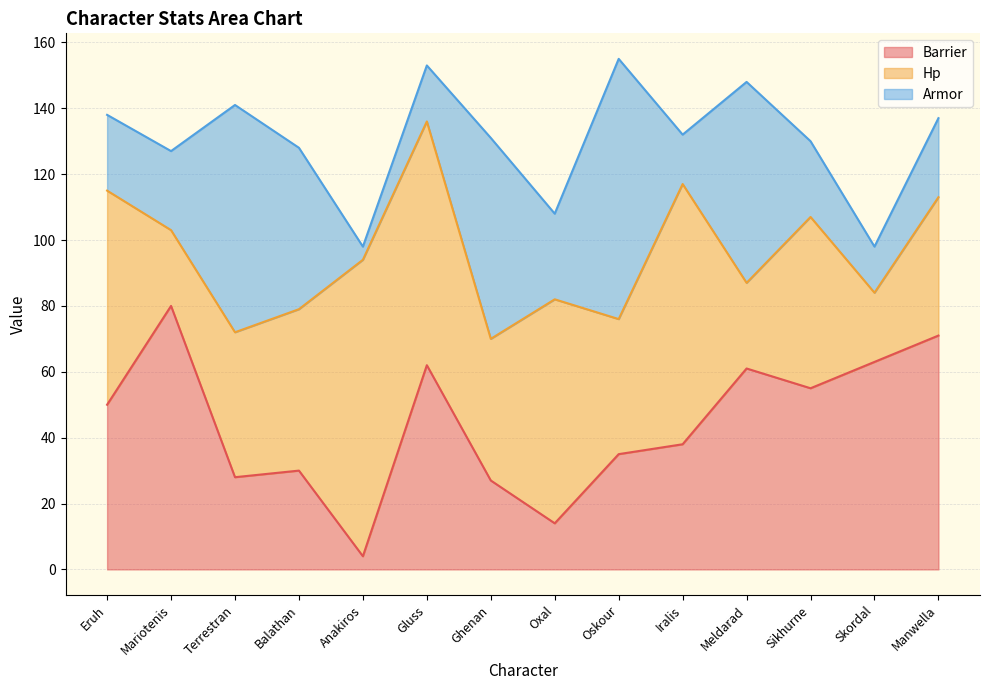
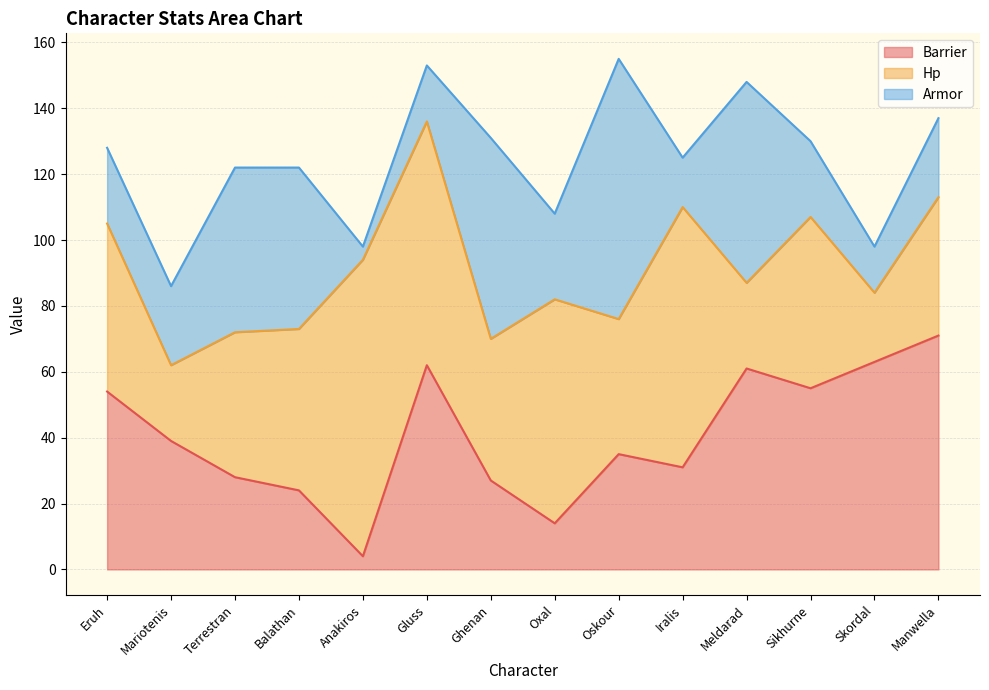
  {
    "Barrier": {
-     "Eruh": 50,
-     "Mariotenis": 80,
+     "Eruh": 54,
+     "Mariotenis": 39,
      "Terrestran": 28,
-     "Balathan": 30,
+     "Balathan": 24,
      "Anakiros": 4,
      "Gluss": 62,
      "Ghenan": 27,
      "Oxal": 14,
      "Oskour": 35,
-     "Iralis": 38,
+     "Iralis": 31,
      "Meldarad": 61,
      "Sikhurne": 55,
      "Skordal": 63,
      "Manwella": 71
    },
    "Hp": {
-     "Eruh": 65,
+     "Eruh": 51,
      "Mariotenis": 23,
      "Terrestran": 44,
      "Balathan": 49,
      "Anakiros": 90,
      "Gluss": 74,
      "Ghenan": 43,
      "Oxal": 68,
      "Oskour": 41,
      "Iralis": 79,
      "Meldarad": 26,
      "Sikhurne": 52,
      "Skordal": 21,
      "Manwella": 42
    },
    "Armor": {
      "Eruh": 23,
      "Mariotenis": 24,
-     "Terrestran": 69,
+     "Terrestran": 50,
      "Balathan": 49,
      "Anakiros": 4,
      "Gluss": 17,
      "Ghenan": 61,
      "Oxal": 26,
      "Oskour": 79,
      "Iralis": 15,
      "Meldarad": 61,
      "Sikhurne": 23,
      "Skordal": 14,
      "Manwella": 24
    }
  }
